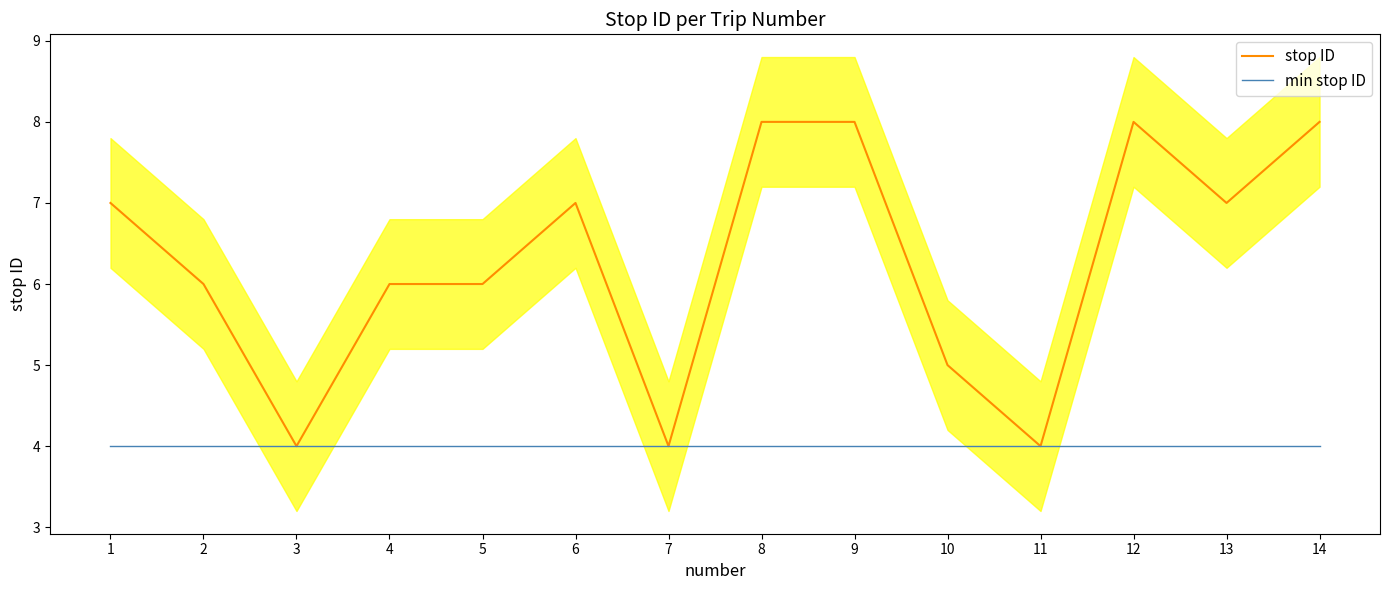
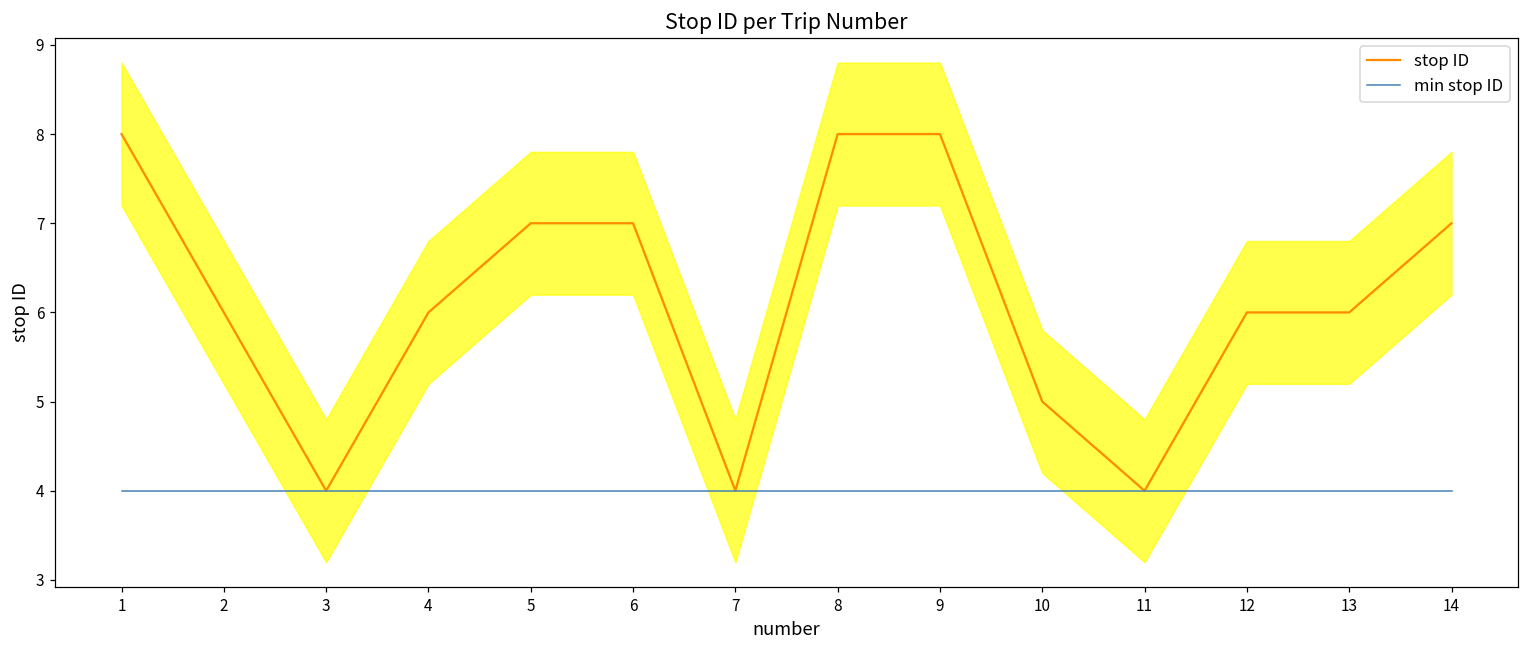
  {
    "stop ID": {
-     "1": 7,
+     "1": 8,
      "2": 6,
      "4": 6,
-     "5": 6,
+     "5": 7,
      "6": 7,
      "8": 8,
      "9": 8,
      "10": 5,
-     "12": 8,
-     "13": 7,
-     "14": 8
+     "12": 6,
+     "13": 6,
+     "14": 7
    },
    "min stop ID": {
      "1": 4,
      "2": 4,
      "4": 4,
      "5": 4,
      "6": 4,
      "8": 4,
      "9": 4,
      "10": 4,
      "12": 4,
      "13": 4,
      "14": 4
    }
  }
